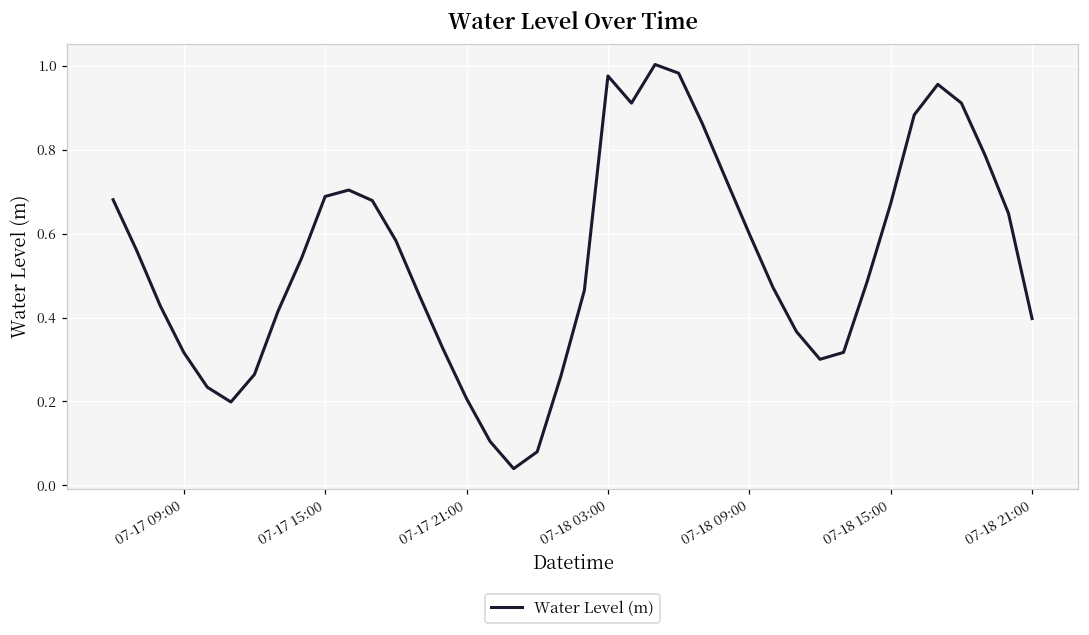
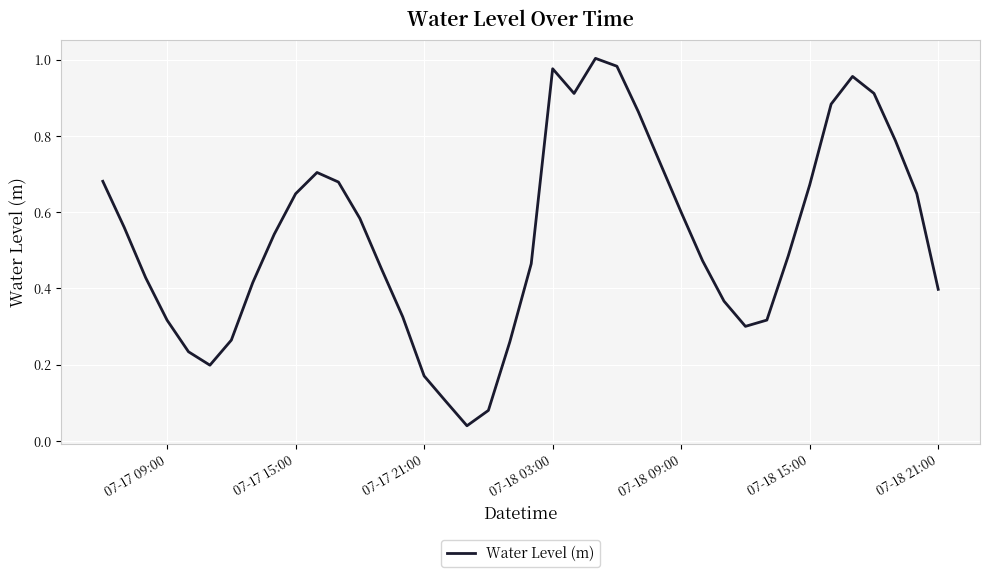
  {
    "07-17 09:00": 0.32,
-   "07-17 15:00": 0.69,
-   "07-17 21:00": 0.21,
+   "07-17 15:00": 0.65,
+   "07-17 21:00": 0.17,
    "07-18 03:00": 0.98,
    "07-18 09:00": 0.60,
    "07-18 15:00": 0.67,
    "07-18 21:00": 0.40
  }
